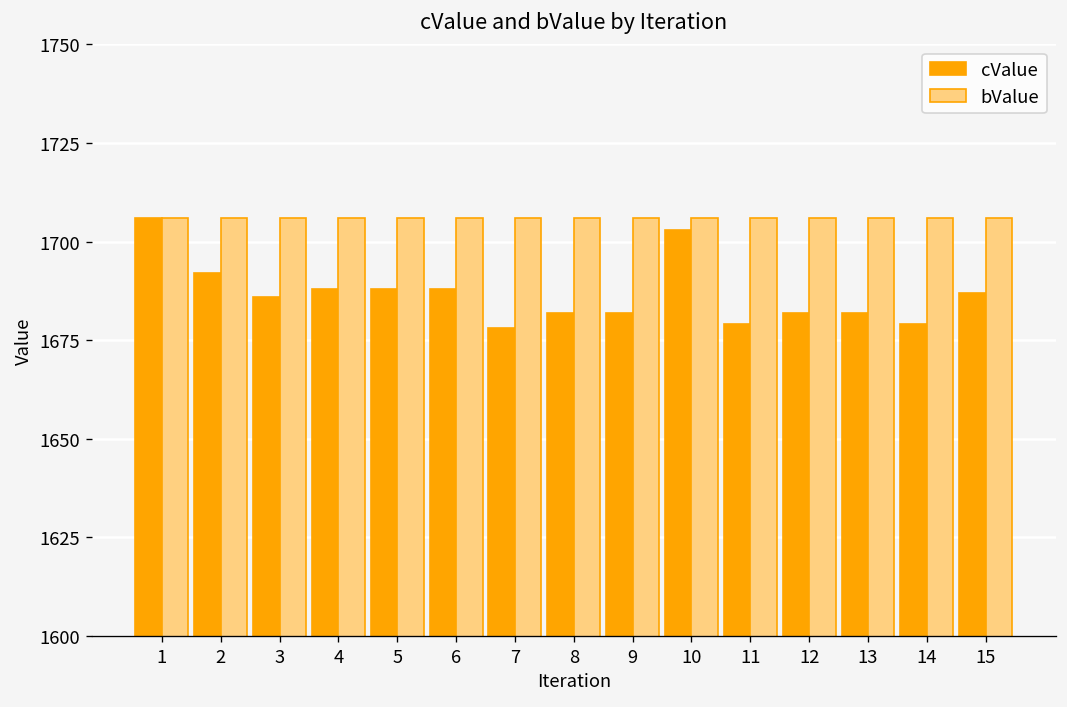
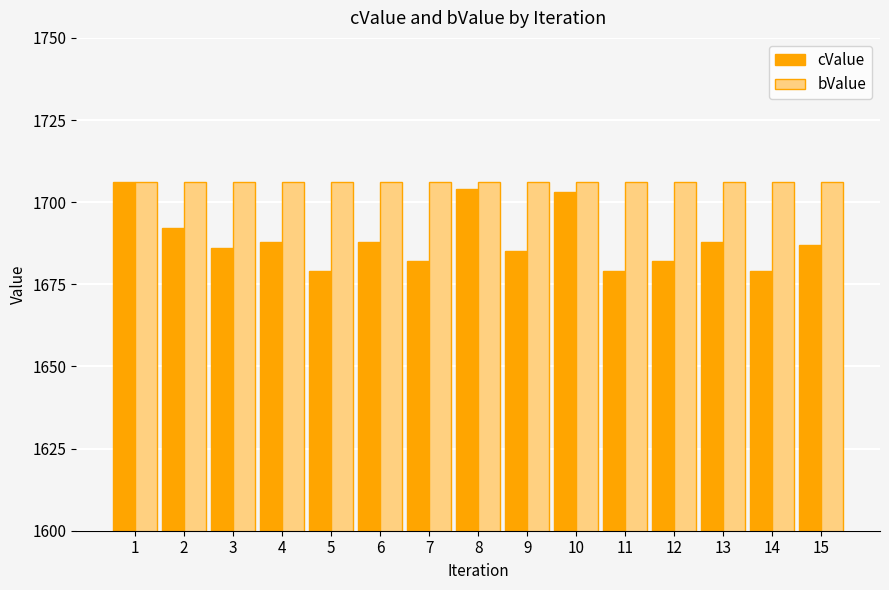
  {
    "cValue": {
      "1": 1706,
      "2": 1692,
      "3": 1686,
      "4": 1688,
-     "5": 1688,
+     "5": 1679,
      "6": 1688,
-     "7": 1678,
-     "8": 1682,
-     "9": 1682,
+     "7": 1682,
+     "8": 1704,
+     "9": 1685,
      "10": 1703,
      "11": 1679,
      "12": 1682,
-     "13": 1682,
+     "13": 1688,
      "14": 1679,
      "15": 1687
    },
    "bValue": {
      "1": 1706,
      "2": 1706,
      "3": 1706,
      "4": 1706,
      "5": 1706,
      "6": 1706,
      "7": 1706,
      "8": 1706,
      "9": 1706,
      "10": 1706,
      "11": 1706,
      "12": 1706,
      "13": 1706,
      "14": 1706,
      "15": 1706
    }
  }
